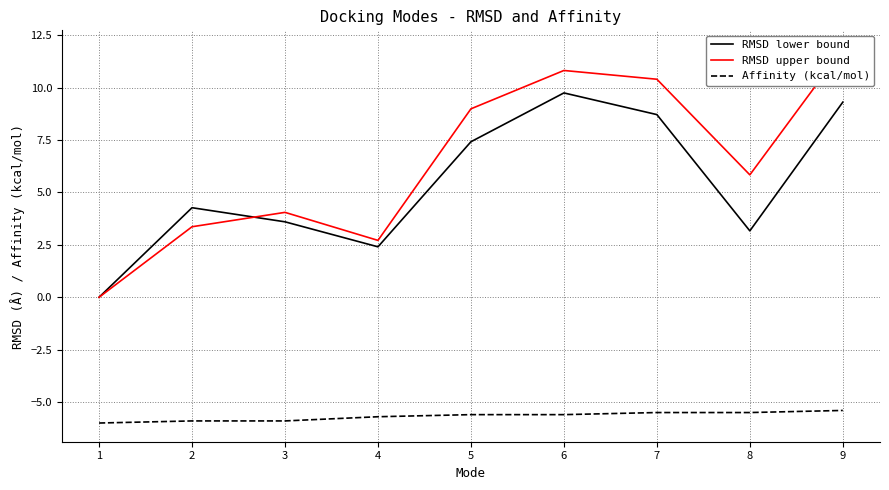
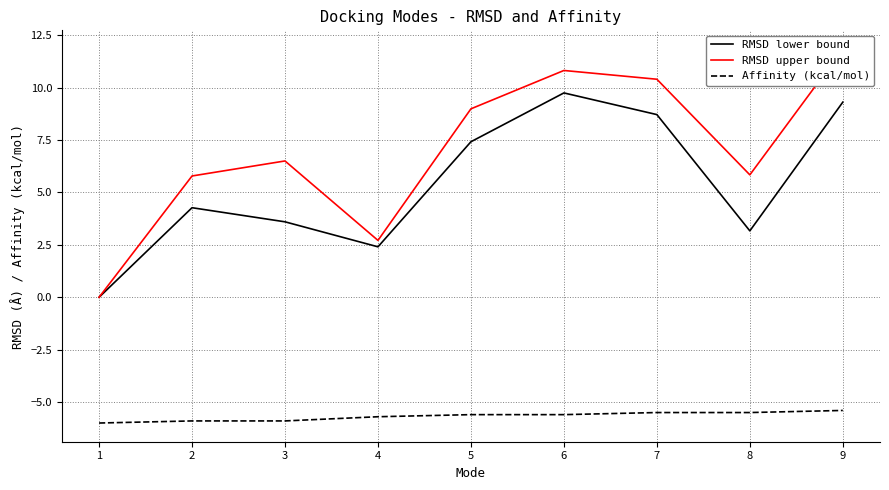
  {
    "RMSD upper bound": {
-     "2": 3.4,
-     "3": 4.1,
+     "2": 5.8,
+     "3": 6.5,
      "4": 2.7,
      "5": 9.0,
      "6": 10.8,
      "7": 10.4,
      "8": 5.8
    }
  }
